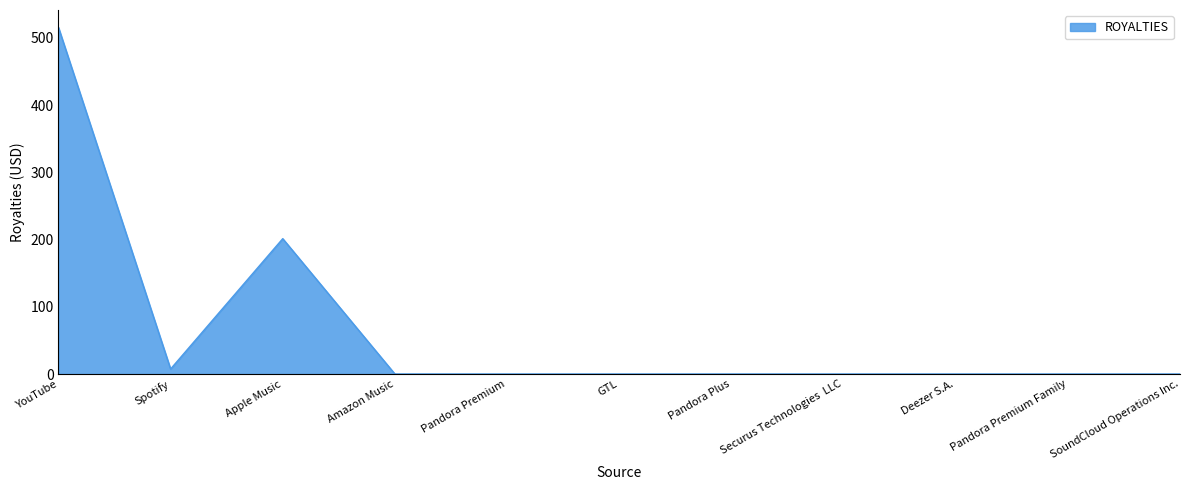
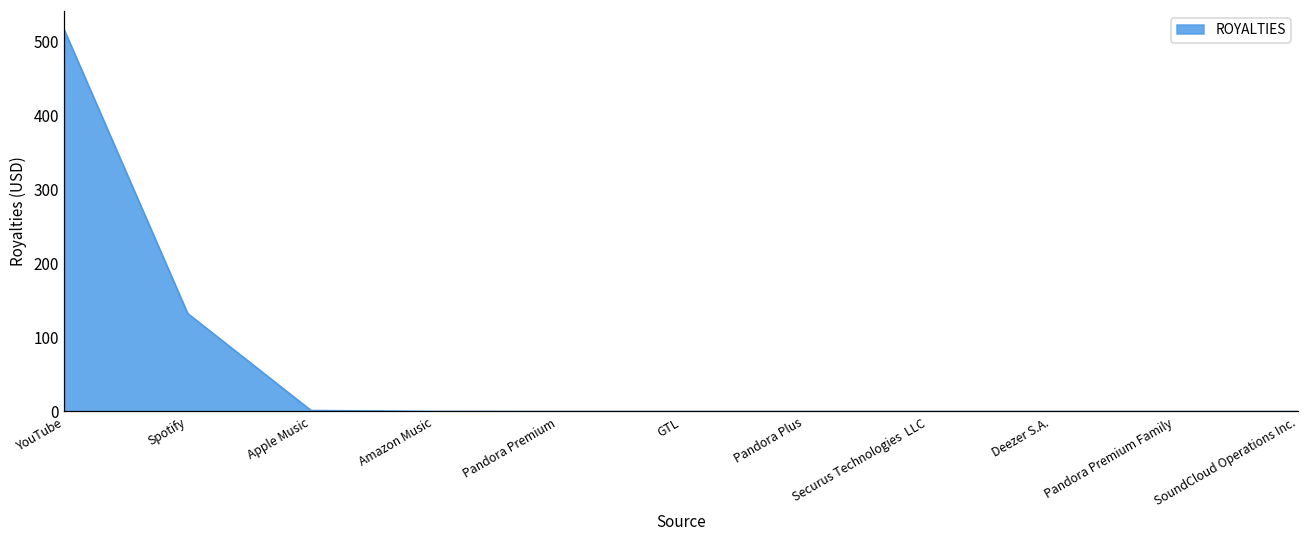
  {
    "YouTube": 520,
-   "Spotify": 10,
-   "Apple Music": 200,
+   "Spotify": 130,
+   "Apple Music": 0,
    "Amazon Music": 0,
    "Pandora Premium": 0,
    "GTL": 0,
    "Pandora Plus": 0,
    "Securus Technologies LLC": 0,
    "Deezer S.A.": 0,
    "Pandora Premium Family": 0,
    "SoundCloud Operations Inc.": 0
  }
